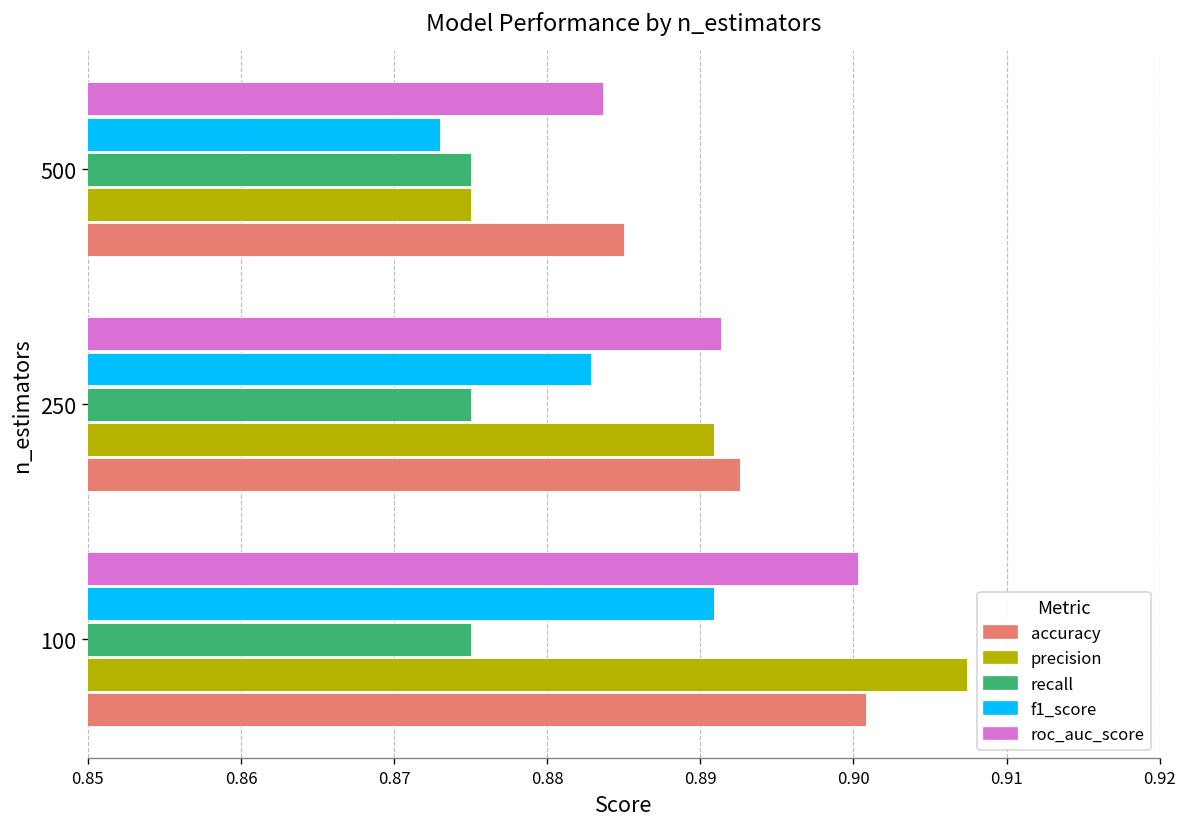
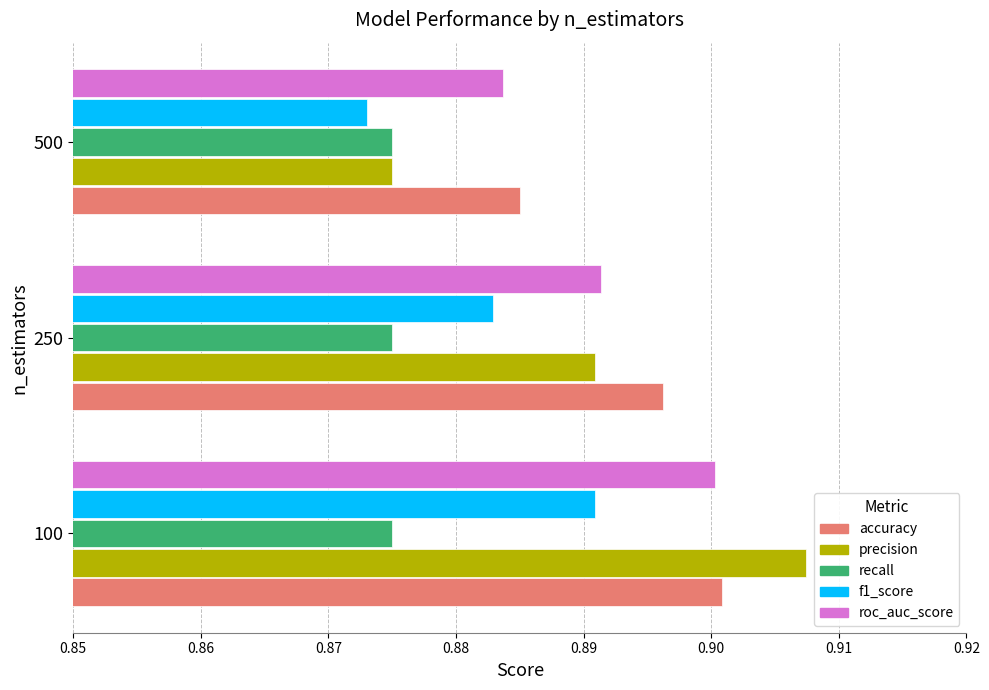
  {
    "accuracy": {
      "500": 0.8850,
-     "250": 0.8926,
+     "250": 0.8962,
      "100": 0.9008
    },
    "precision": {
      "500": 0.8750,
      "250": 0.8909,
      "100": 0.9074
    },
    "recall": {
      "500": 0.8750,
      "250": 0.8750,
      "100": 0.8750
    },
    "f1_score": {
      "500": 0.8730,
      "250": 0.8829,
      "100": 0.8909
    },
    "roc_auc_score": {
      "500": 0.8837,
      "250": 0.8913,
      "100": 0.9003
    }
  }
